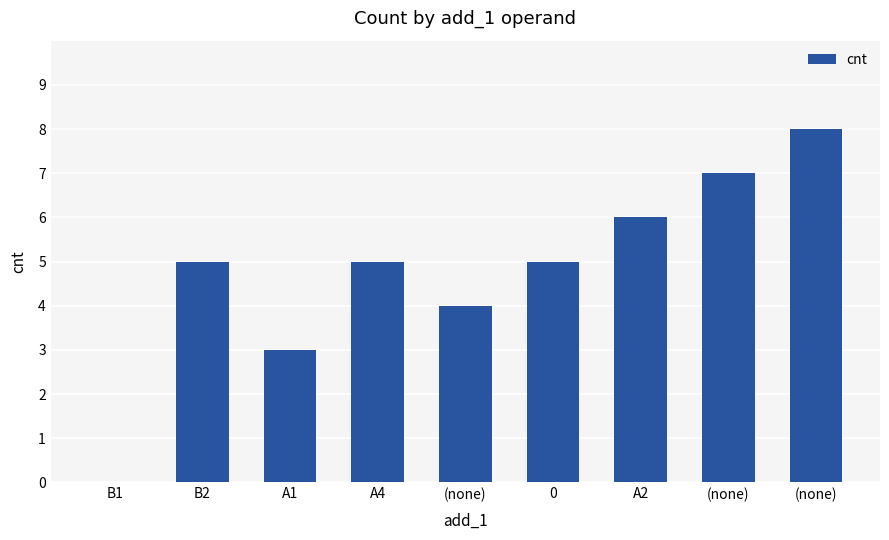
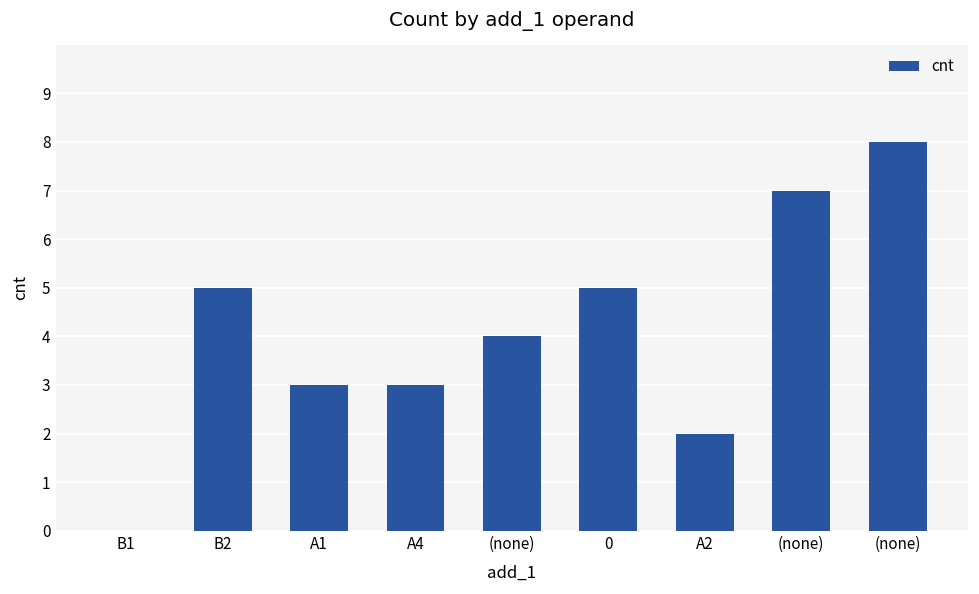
  {
    "B1": 0,
    "B2": 5,
    "A1": 3,
-   "A4": 5,
+   "A4": 3,
    "0": 5,
-   "A2": 6
+   "A2": 2
  }
